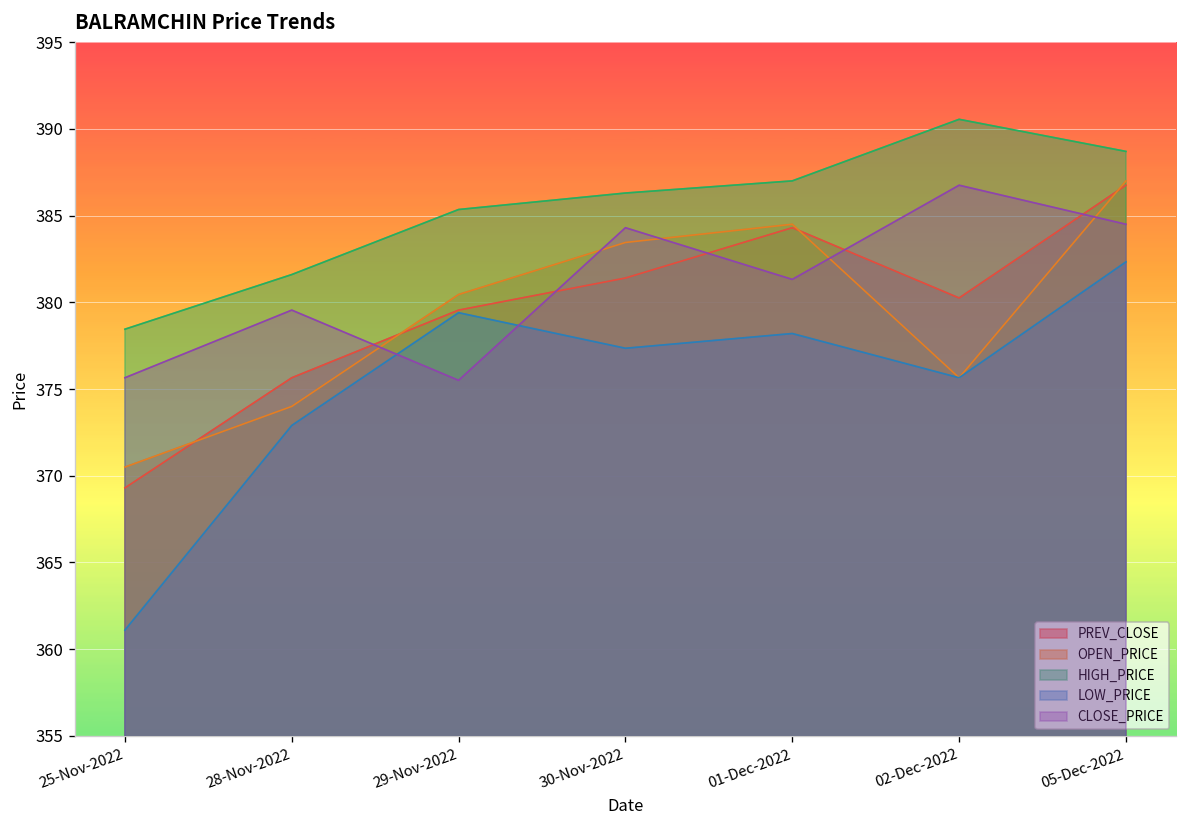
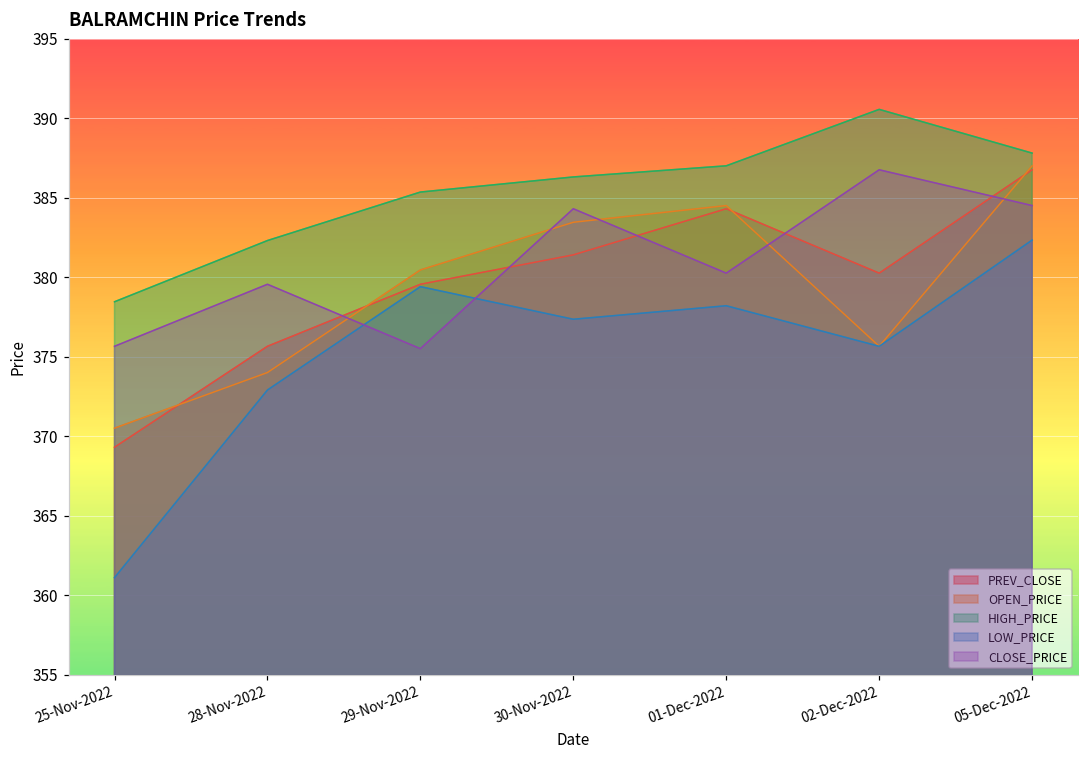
  {
    "HIGH_PRICE": {
      "25-Nov-2022": 378.5,
-     "28-Nov-2022": 381.6,
+     "28-Nov-2022": 382.3,
      "29-Nov-2022": 385.4,
      "30-Nov-2022": 386.3,
      "01-Dec-2022": 387.0,
      "02-Dec-2022": 390.6,
-     "05-Dec-2022": 388.7
+     "05-Dec-2022": 387.8
    },
    "LOW_PRICE": {
      "25-Nov-2022": 361.1,
      "28-Nov-2022": 372.9,
      "30-Nov-2022": 377.4,
      "01-Dec-2022": 378.2,
      "05-Dec-2022": 382.3
    },
    "CLOSE_PRICE": {
      "25-Nov-2022": 375.7,
      "28-Nov-2022": 379.6,
      "29-Nov-2022": 375.5,
      "30-Nov-2022": 384.3,
-     "01-Dec-2022": 381.3,
+     "01-Dec-2022": 380.3,
      "02-Dec-2022": 386.8,
      "05-Dec-2022": 384.5
    }
  }
